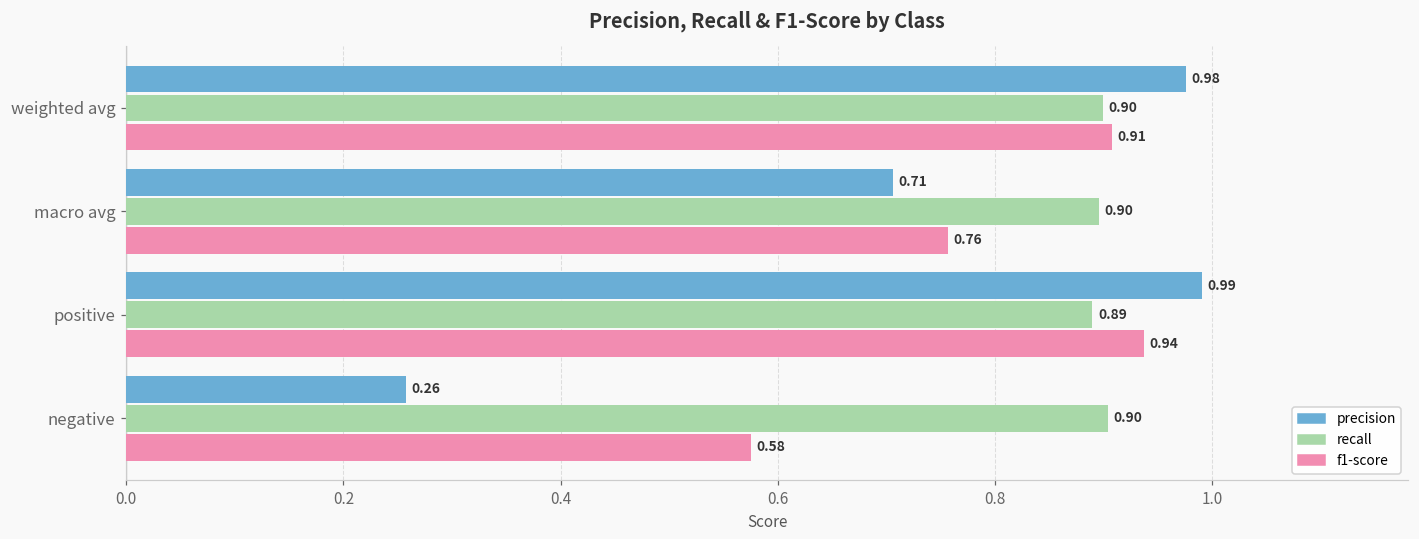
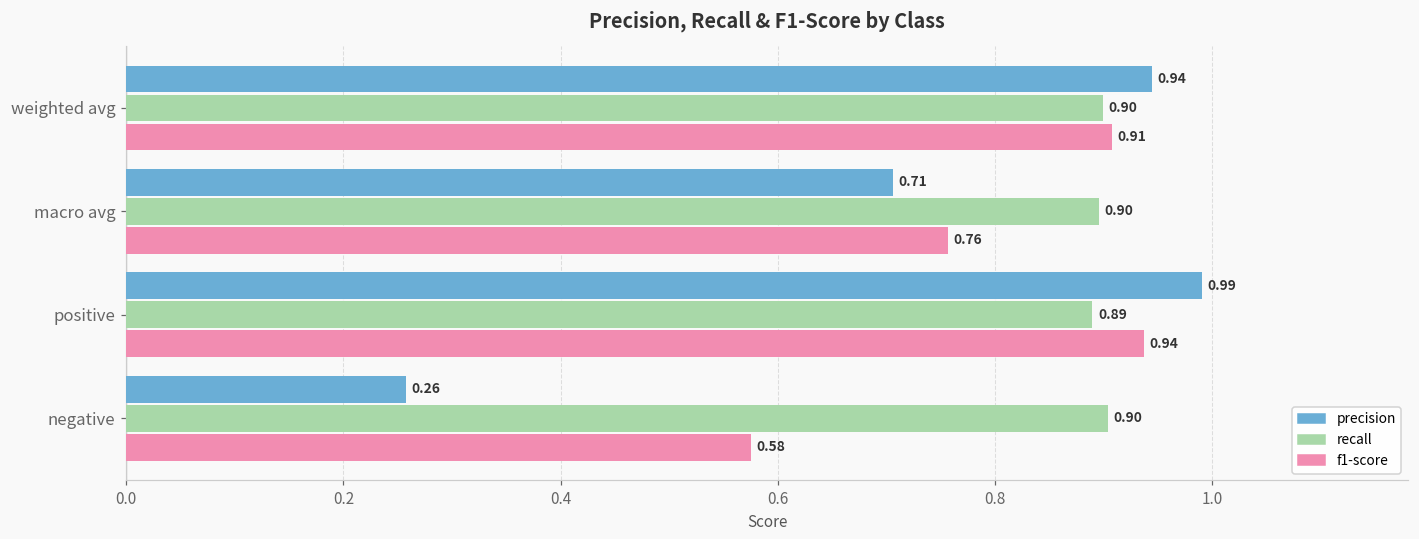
  {
    "precision": {
-     "weighted avg": 0.98,
+     "weighted avg": 0.94,
      "macro avg": 0.71,
      "positive": 0.99,
      "negative": 0.26
    },
    "recall": {
      "weighted avg": 0.90,
      "macro avg": 0.90,
      "positive": 0.89,
      "negative": 0.90
    },
    "f1-score": {
      "weighted avg": 0.91,
      "macro avg": 0.76,
      "positive": 0.94,
      "negative": 0.58
    }
  }
